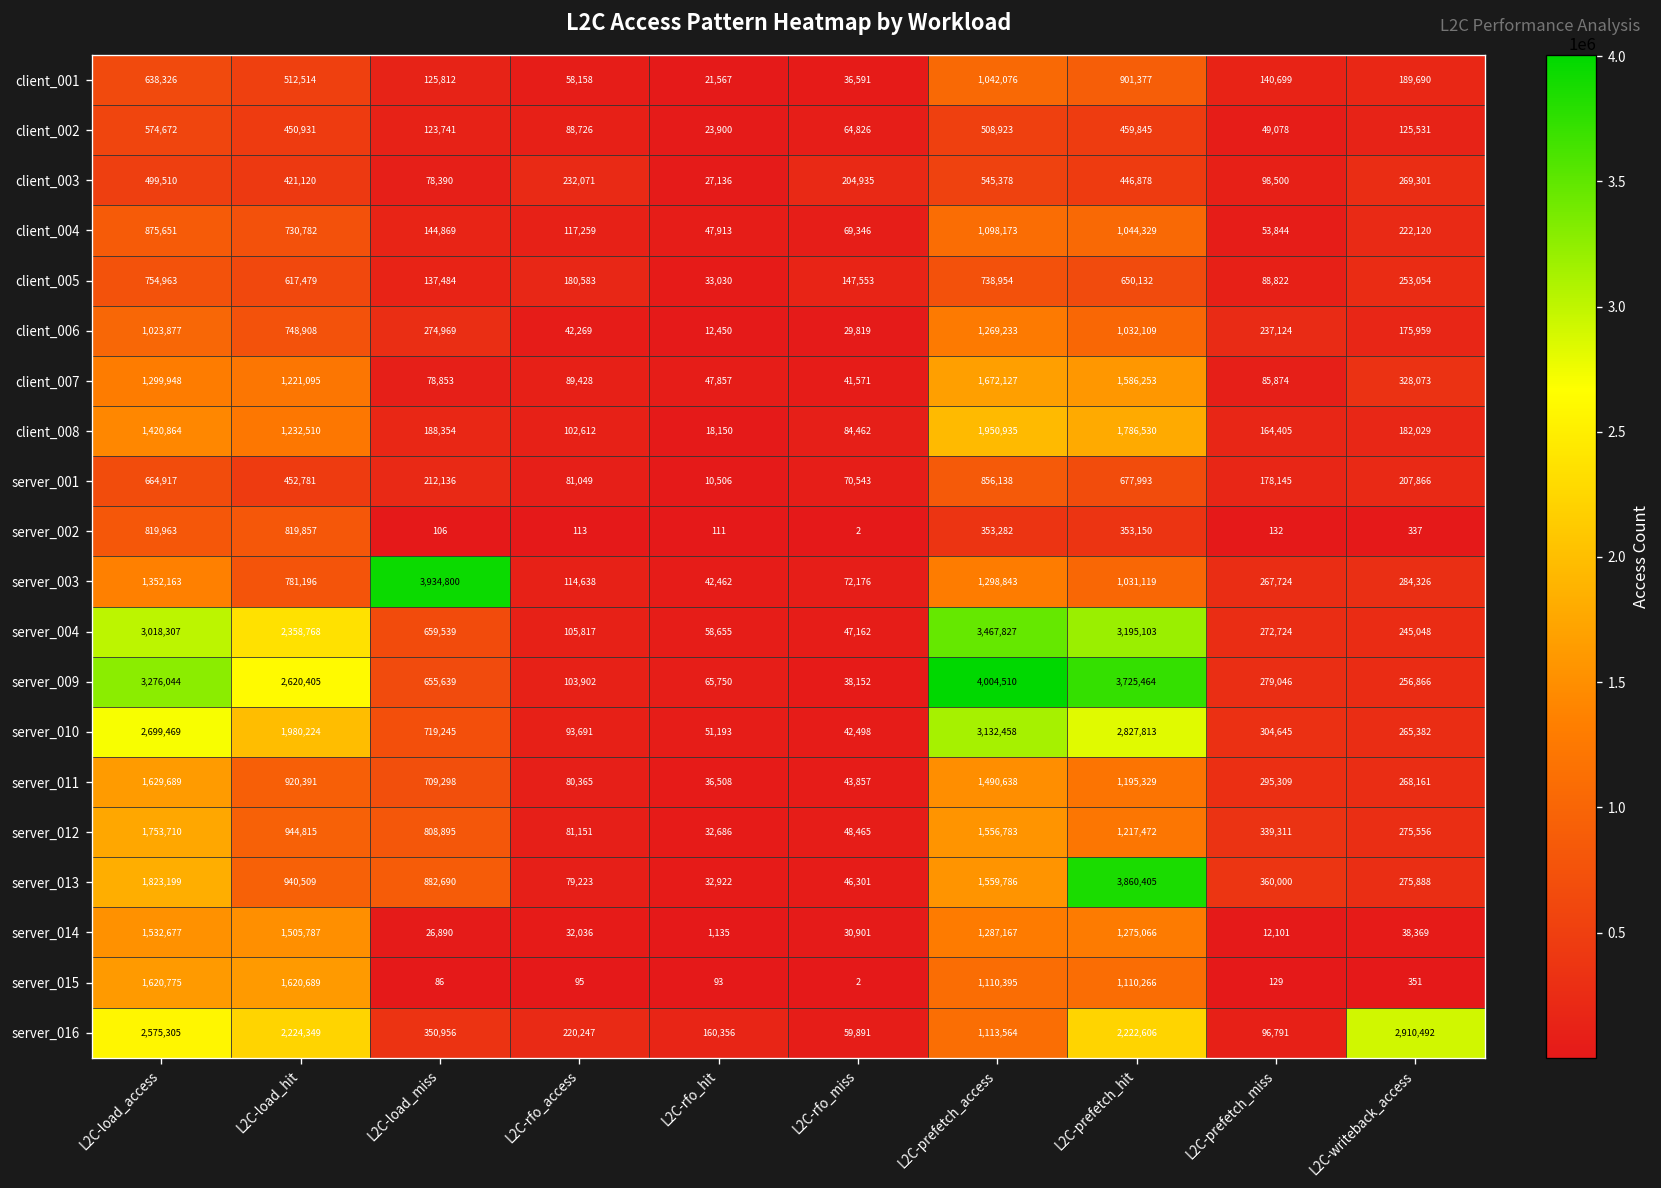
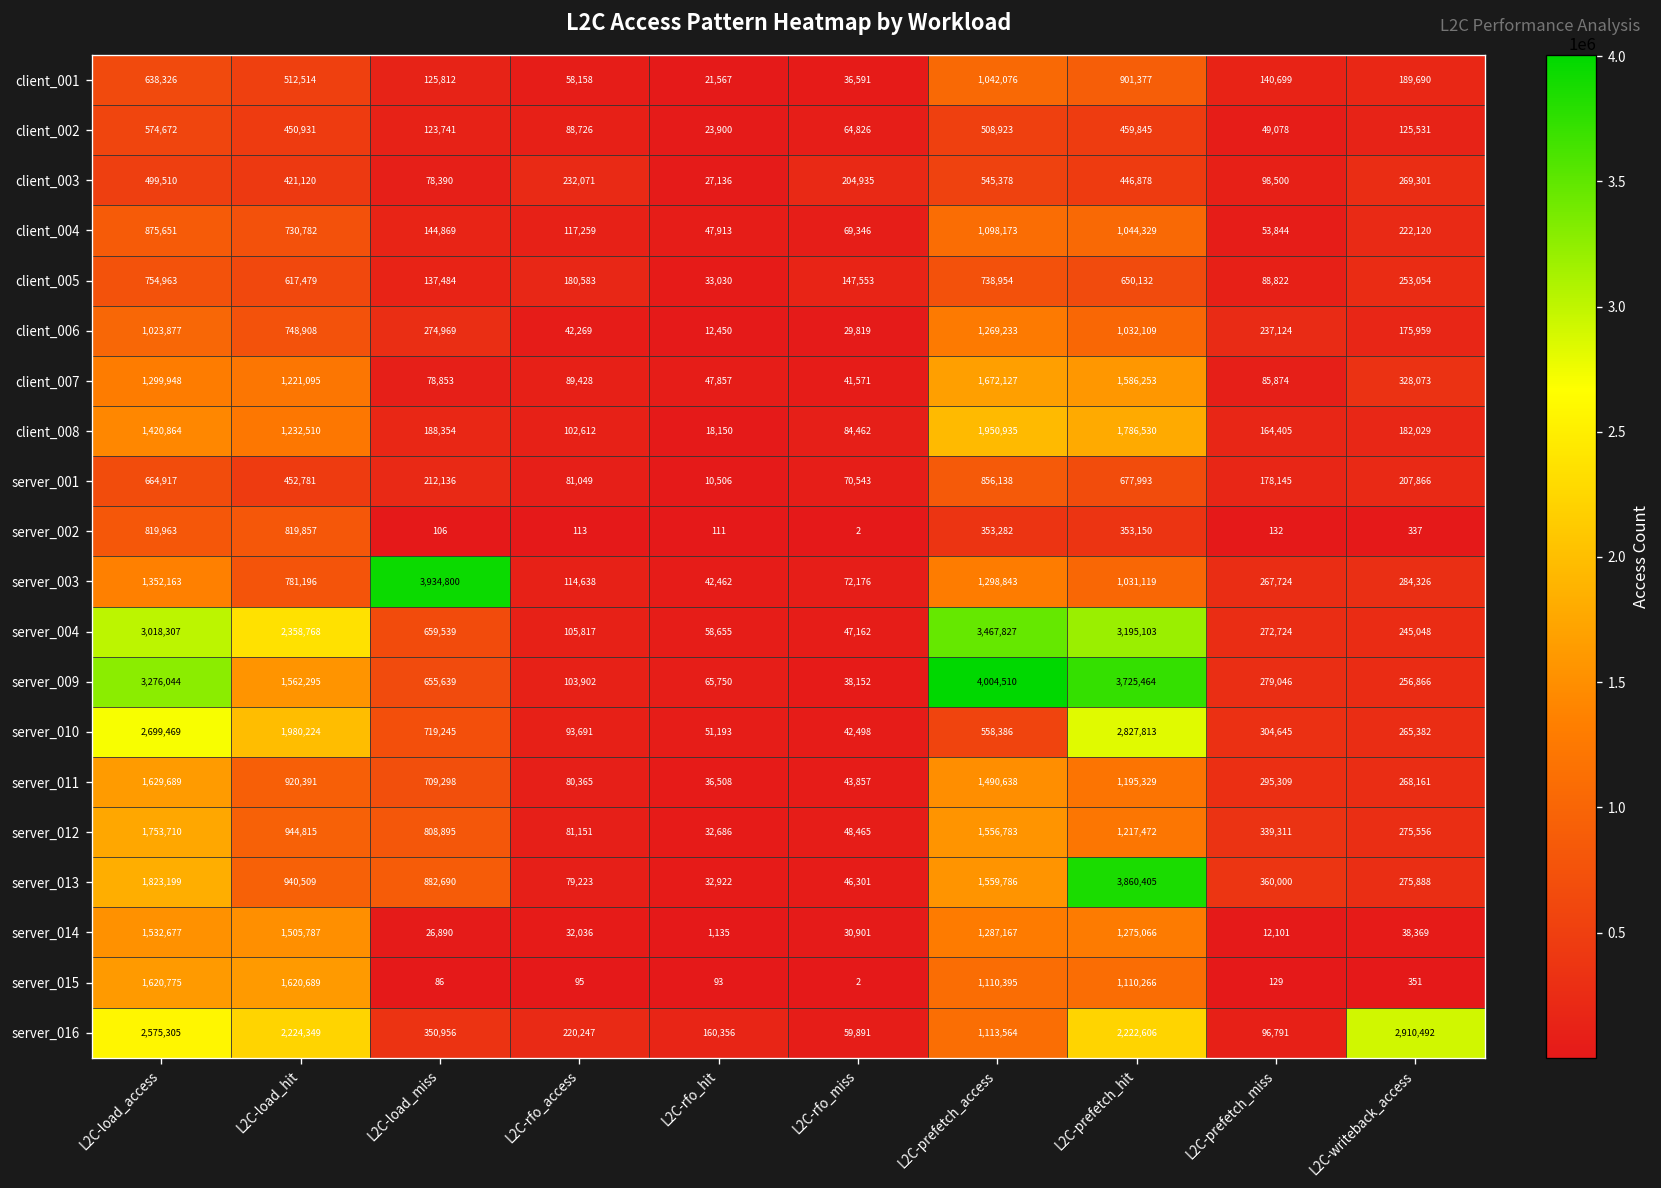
  {
    "client_001": {
      "L2C-load_access": "638,326",
      "L2C-load_hit": "512,514",
      "L2C-load_miss": "125,812",
      "L2C-rfo_access": "58,158",
      "L2C-rfo_hit": "21,567",
      "L2C-rfo_miss": "36,591",
      "L2C-prefetch_access": "1,042,076",
      "L2C-prefetch_hit": "901,377",
      "L2C-prefetch_miss": "140,699",
      "L2C-writeback_access": "189,690"
    },
    "client_002": {
      "L2C-load_access": "574,672",
      "L2C-load_hit": "450,931",
      "L2C-load_miss": "123,741",
      "L2C-rfo_access": "88,726",
      "L2C-rfo_hit": "23,900",
      "L2C-rfo_miss": "64,826",
      "L2C-prefetch_access": "508,923",
      "L2C-prefetch_hit": "459,845",
      "L2C-prefetch_miss": "49,078",
      "L2C-writeback_access": "125,531"
    },
    "client_003": {
      "L2C-load_access": "499,510",
      "L2C-load_hit": "421,120",
      "L2C-load_miss": "78,390",
      "L2C-rfo_access": "232,071",
      "L2C-rfo_hit": "27,136",
      "L2C-rfo_miss": "204,935",
      "L2C-prefetch_access": "545,378",
      "L2C-prefetch_hit": "446,878",
      "L2C-prefetch_miss": "98,500",
      "L2C-writeback_access": "269,301"
    },
    "client_004": {
      "L2C-load_access": "875,651",
      "L2C-load_hit": "730,782",
      "L2C-load_miss": "144,869",
      "L2C-rfo_access": "117,259",
      "L2C-rfo_hit": "47,913",
      "L2C-rfo_miss": "69,346",
      "L2C-prefetch_access": "1,098,173",
      "L2C-prefetch_hit": "1,044,329",
      "L2C-prefetch_miss": "53,844",
      "L2C-writeback_access": "222,120"
    },
    "client_005": {
      "L2C-load_access": "754,963",
      "L2C-load_hit": "617,479",
      "L2C-load_miss": "137,484",
      "L2C-rfo_access": "180,583",
      "L2C-rfo_hit": "33,030",
      "L2C-rfo_miss": "147,553",
      "L2C-prefetch_access": "738,954",
      "L2C-prefetch_hit": "650,132",
      "L2C-prefetch_miss": "88,822",
      "L2C-writeback_access": "253,054"
    },
    "client_006": {
      "L2C-load_access": "1,023,877",
      "L2C-load_hit": "748,908",
      "L2C-load_miss": "274,969",
      "L2C-rfo_access": "42,269",
      "L2C-rfo_hit": "12,450",
      "L2C-rfo_miss": "29,819",
      "L2C-prefetch_access": "1,269,233",
      "L2C-prefetch_hit": "1,032,109",
      "L2C-prefetch_miss": "237,124",
      "L2C-writeback_access": "175,959"
    },
    "client_007": {
      "L2C-load_access": "1,299,948",
      "L2C-load_hit": "1,221,095",
      "L2C-load_miss": "78,853",
      "L2C-rfo_access": "89,428",
      "L2C-rfo_hit": "47,857",
      "L2C-rfo_miss": "41,571",
      "L2C-prefetch_access": "1,672,127",
      "L2C-prefetch_hit": "1,586,253",
      "L2C-prefetch_miss": "85,874",
      "L2C-writeback_access": "328,073"
    },
    "client_008": {
      "L2C-load_access": "1,420,864",
      "L2C-load_hit": "1,232,510",
      "L2C-load_miss": "188,354",
      "L2C-rfo_access": "102,612",
      "L2C-rfo_hit": "18,150",
      "L2C-rfo_miss": "84,462",
      "L2C-prefetch_access": "1,950,935",
      "L2C-prefetch_hit": "1,786,530",
      "L2C-prefetch_miss": "164,405",
      "L2C-writeback_access": "182,029"
    },
    "server_001": {
      "L2C-load_access": "664,917",
      "L2C-load_hit": "452,781",
      "L2C-load_miss": "212,136",
      "L2C-rfo_access": "81,049",
      "L2C-rfo_hit": "10,506",
      "L2C-rfo_miss": "70,543",
      "L2C-prefetch_access": "856,138",
      "L2C-prefetch_hit": "677,993",
      "L2C-prefetch_miss": "178,145",
      "L2C-writeback_access": "207,866"
    },
    "server_002": {
      "L2C-load_access": "819,963",
      "L2C-load_hit": "819,857",
      "L2C-load_miss": "106",
      "L2C-rfo_access": "113",
      "L2C-rfo_hit": "111",
      "L2C-rfo_miss": "2",
      "L2C-prefetch_access": "353,282",
      "L2C-prefetch_hit": "353,150",
      "L2C-prefetch_miss": "132",
      "L2C-writeback_access": "337"
    },
    "server_003": {
      "L2C-load_access": "1,352,163",
      "L2C-load_hit": "781,196",
      "L2C-load_miss": "3,934,800",
      "L2C-rfo_access": "114,638",
      "L2C-rfo_hit": "42,462",
      "L2C-rfo_miss": "72,176",
      "L2C-prefetch_access": "1,298,843",
      "L2C-prefetch_hit": "1,031,119",
      "L2C-prefetch_miss": "267,724",
      "L2C-writeback_access": "284,326"
    },
    "server_004": {
      "L2C-load_access": "3,018,307",
      "L2C-load_hit": "2,358,768",
      "L2C-load_miss": "659,539",
      "L2C-rfo_access": "105,817",
      "L2C-rfo_hit": "58,655",
      "L2C-rfo_miss": "47,162",
      "L2C-prefetch_access": "3,467,827",
      "L2C-prefetch_hit": "3,195,103",
      "L2C-prefetch_miss": "272,724",
      "L2C-writeback_access": "245,048"
    },
    "server_009": {
      "L2C-load_access": "3,276,044",
-     "L2C-load_hit": "2,620,405",
+     "L2C-load_hit": "1,562,295",
      "L2C-load_miss": "655,639",
      "L2C-rfo_access": "103,902",
      "L2C-rfo_hit": "65,750",
      "L2C-rfo_miss": "38,152",
      "L2C-prefetch_access": "4,004,510",
      "L2C-prefetch_hit": "3,725,464",
      "L2C-prefetch_miss": "279,046",
      "L2C-writeback_access": "256,866"
    },
    "server_010": {
      "L2C-load_access": "2,699,469",
      "L2C-load_hit": "1,980,224",
      "L2C-load_miss": "719,245",
      "L2C-rfo_access": "93,691",
      "L2C-rfo_hit": "51,193",
      "L2C-rfo_miss": "42,498",
-     "L2C-prefetch_access": "3,132,458",
+     "L2C-prefetch_access": "558,386",
      "L2C-prefetch_hit": "2,827,813",
      "L2C-prefetch_miss": "304,645",
      "L2C-writeback_access": "265,382"
    },
    "server_011": {
      "L2C-load_access": "1,629,689",
      "L2C-load_hit": "920,391",
      "L2C-load_miss": "709,298",
      "L2C-rfo_access": "80,365",
      "L2C-rfo_hit": "36,508",
      "L2C-rfo_miss": "43,857",
      "L2C-prefetch_access": "1,490,638",
      "L2C-prefetch_hit": "1,195,329",
      "L2C-prefetch_miss": "295,309",
      "L2C-writeback_access": "268,161"
    },
    "server_012": {
      "L2C-load_access": "1,753,710",
      "L2C-load_hit": "944,815",
      "L2C-load_miss": "808,895",
      "L2C-rfo_access": "81,151",
      "L2C-rfo_hit": "32,686",
      "L2C-rfo_miss": "48,465",
      "L2C-prefetch_access": "1,556,783",
      "L2C-prefetch_hit": "1,217,472",
      "L2C-prefetch_miss": "339,311",
      "L2C-writeback_access": "275,556"
    },
    "server_013": {
      "L2C-load_access": "1,823,199",
      "L2C-load_hit": "940,509",
      "L2C-load_miss": "882,690",
      "L2C-rfo_access": "79,223",
      "L2C-rfo_hit": "32,922",
      "L2C-rfo_miss": "46,301",
      "L2C-prefetch_access": "1,559,786",
      "L2C-prefetch_hit": "3,860,405",
      "L2C-prefetch_miss": "360,000",
      "L2C-writeback_access": "275,888"
    },
    "server_014": {
      "L2C-load_access": "1,532,677",
      "L2C-load_hit": "1,505,787",
      "L2C-load_miss": "26,890",
      "L2C-rfo_access": "32,036",
      "L2C-rfo_hit": "1,135",
      "L2C-rfo_miss": "30,901",
      "L2C-prefetch_access": "1,287,167",
      "L2C-prefetch_hit": "1,275,066",
      "L2C-prefetch_miss": "12,101",
      "L2C-writeback_access": "38,369"
    },
    "server_015": {
      "L2C-load_access": "1,620,775",
      "L2C-load_hit": "1,620,689",
      "L2C-load_miss": "86",
      "L2C-rfo_access": "95",
      "L2C-rfo_hit": "93",
      "L2C-rfo_miss": "2",
      "L2C-prefetch_access": "1,110,395",
      "L2C-prefetch_hit": "1,110,266",
      "L2C-prefetch_miss": "129",
      "L2C-writeback_access": "351"
    },
    "server_016": {
      "L2C-load_access": "2,575,305",
      "L2C-load_hit": "2,224,349",
      "L2C-load_miss": "350,956",
      "L2C-rfo_access": "220,247",
      "L2C-rfo_hit": "160,356",
      "L2C-rfo_miss": "59,891",
      "L2C-prefetch_access": "1,113,564",
      "L2C-prefetch_hit": "2,222,606",
      "L2C-prefetch_miss": "96,791",
      "L2C-writeback_access": "2,910,492"
    }
  }
